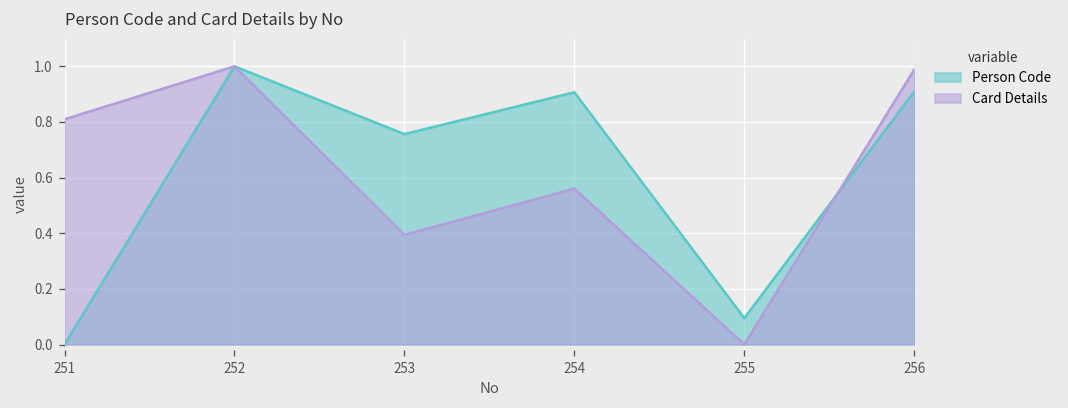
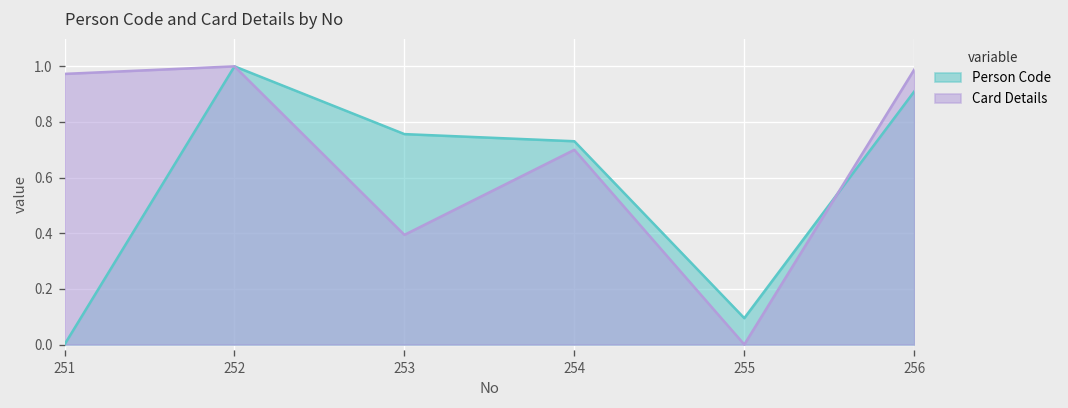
  {
    "Person Code": {
      "251": 0.00,
      "253": 0.76,
-     "254": 0.91,
+     "254": 0.73,
      "255": 0.09,
      "256": 0.91
    },
    "Card Details": {
-     "251": 0.81,
+     "251": 0.97,
      "253": 0.39,
-     "254": 0.56,
+     "254": 0.70,
      "255": 0.00,
      "256": 0.99
    }
  }
